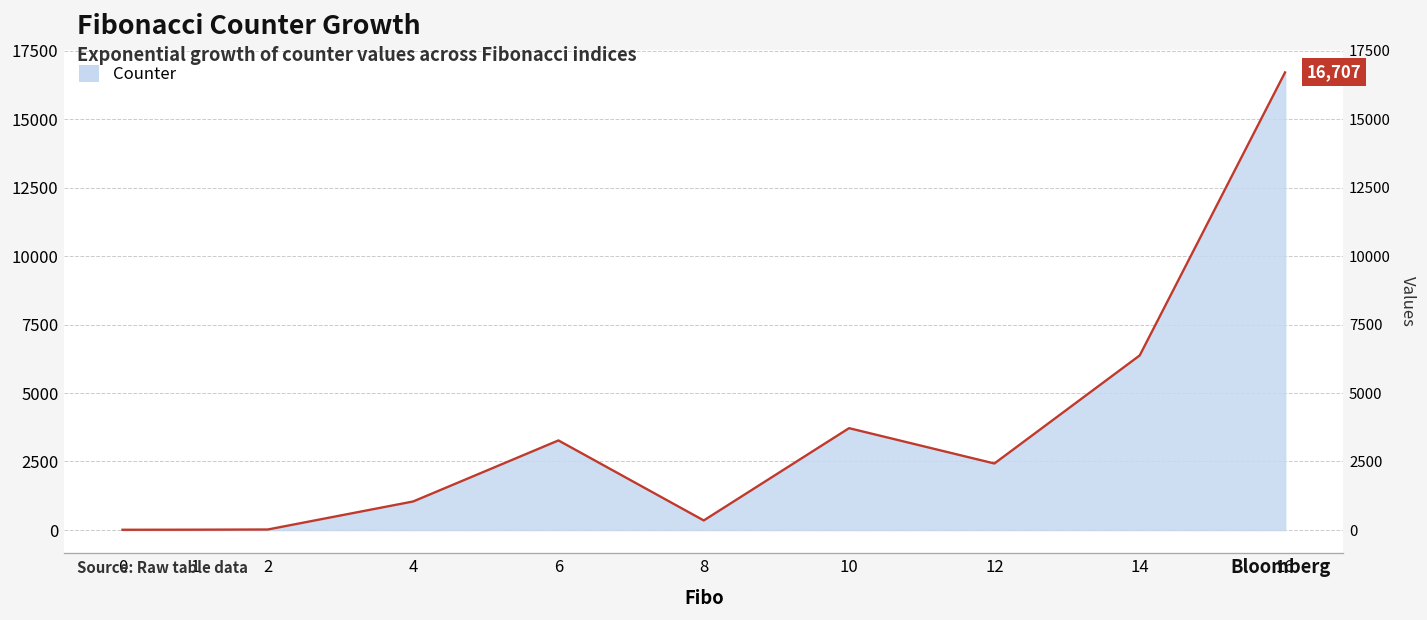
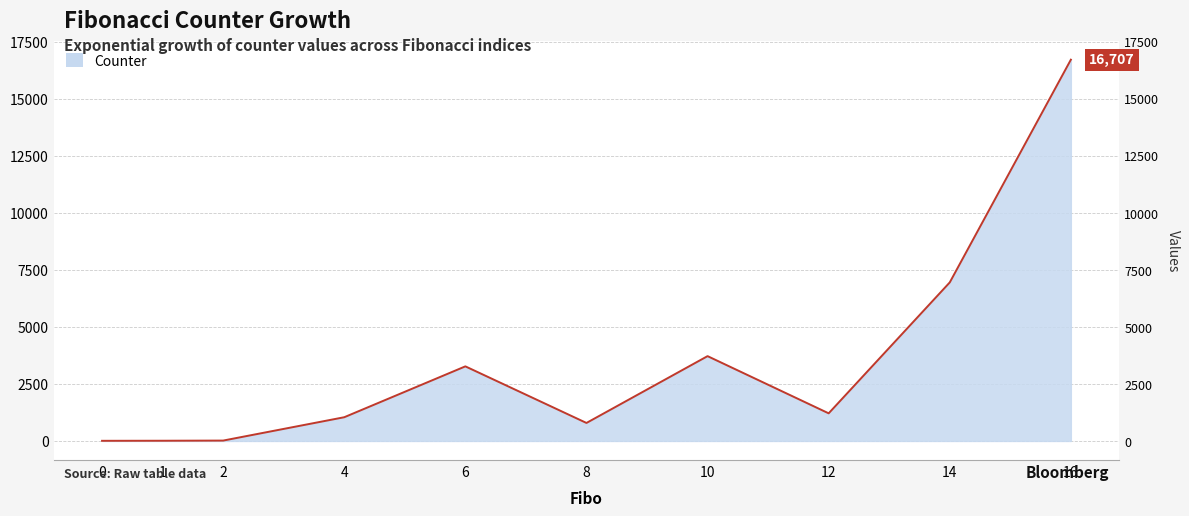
  {
    "0": 0,
    "1": 0,
    "2": 0,
    "4": 1000,
    "6": 3300,
-   "8": 300,
+   "8": 800,
    "10": 3700,
-   "12": 2400,
-   "14": 6400
+   "12": 1200,
+   "14": 6900
  }
